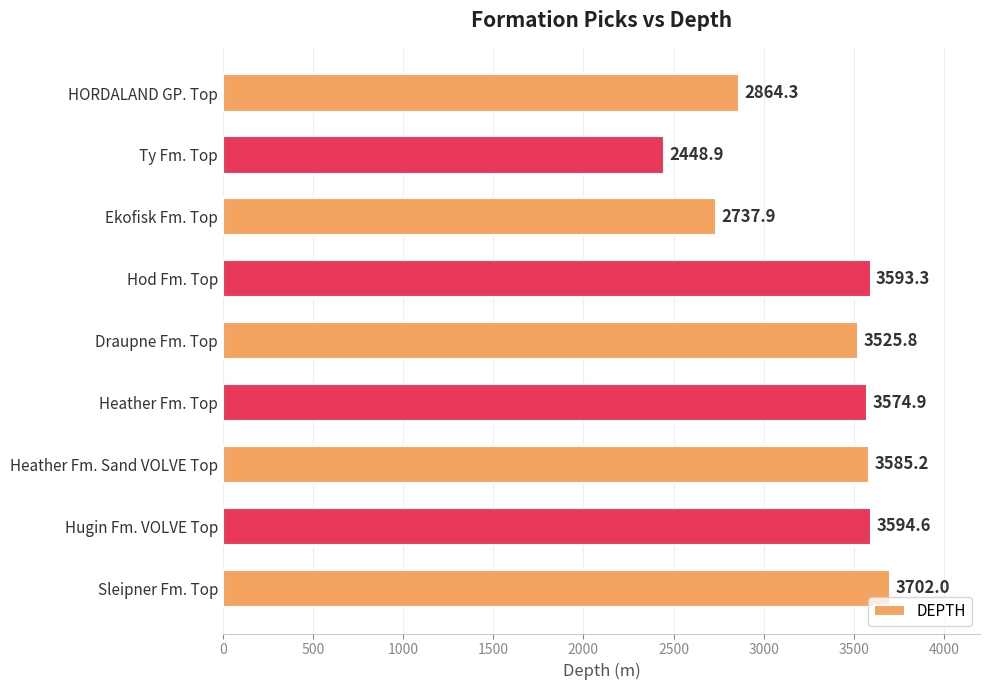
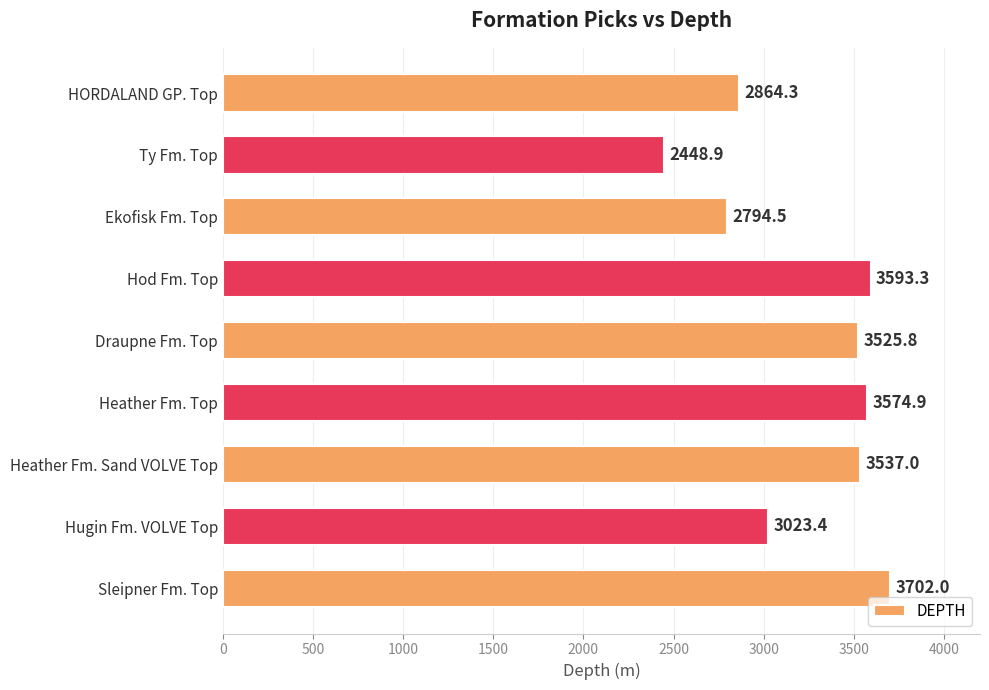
  {
    "HORDALAND GP. Top": 2864.3,
    "Ty Fm. Top": 2448.9,
-   "Ekofisk Fm. Top": 2737.9,
+   "Ekofisk Fm. Top": 2794.5,
    "Hod Fm. Top": 3593.3,
    "Draupne Fm. Top": 3525.8,
    "Heather Fm. Top": 3574.9,
-   "Heather Fm. Sand VOLVE Top": 3585.2,
-   "Hugin Fm. VOLVE Top": 3594.6
+   "Heather Fm. Sand VOLVE Top": 3537.0,
+   "Hugin Fm. VOLVE Top": 3023.4
  }
